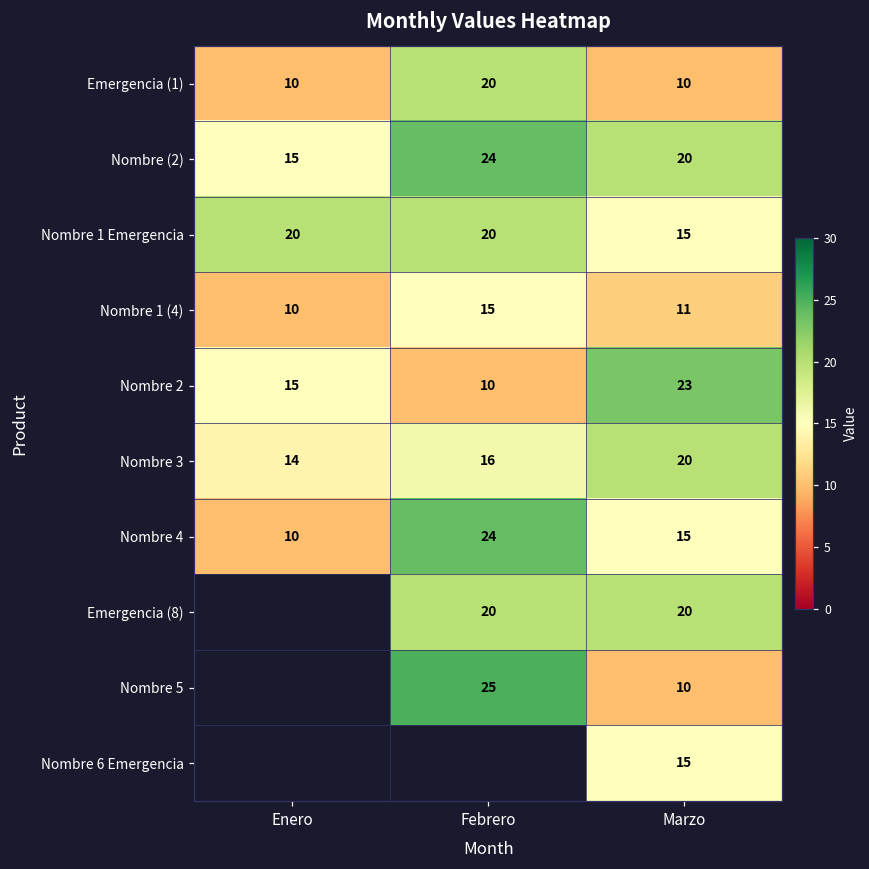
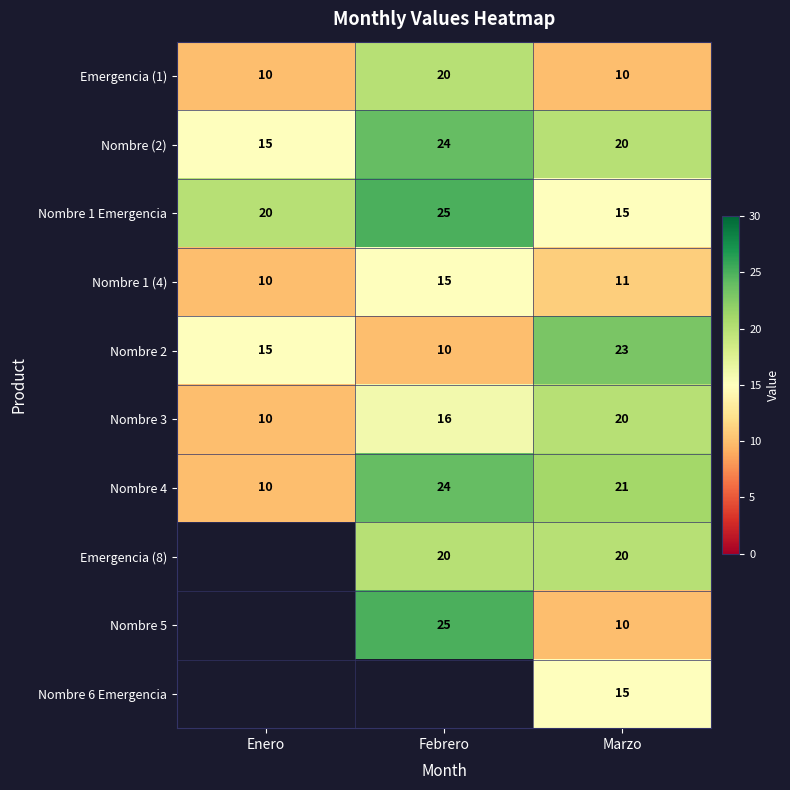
  {
    "Emergencia (1)": {
      "Enero": 10,
      "Febrero": 20,
      "Marzo": 10
    },
    "Nombre (2)": {
      "Enero": 15,
      "Febrero": 24,
      "Marzo": 20
    },
    "Nombre 1 Emergencia": {
      "Enero": 20,
-     "Febrero": 20,
+     "Febrero": 25,
      "Marzo": 15
    },
    "Nombre 1 (4)": {
      "Enero": 10,
      "Febrero": 15,
      "Marzo": 11
    },
    "Nombre 2": {
      "Enero": 15,
      "Febrero": 10,
      "Marzo": 23
    },
    "Nombre 3": {
-     "Enero": 14,
+     "Enero": 10,
      "Febrero": 16,
      "Marzo": 20
    },
    "Nombre 4": {
      "Enero": 10,
      "Febrero": 24,
-     "Marzo": 15
+     "Marzo": 21
    },
    "Emergencia (8)": {
      "Febrero": 20,
      "Marzo": 20
    },
    "Nombre 5": {
      "Febrero": 25,
      "Marzo": 10
    },
    "Nombre 6 Emergencia": {
      "Marzo": 15
    }
  }
